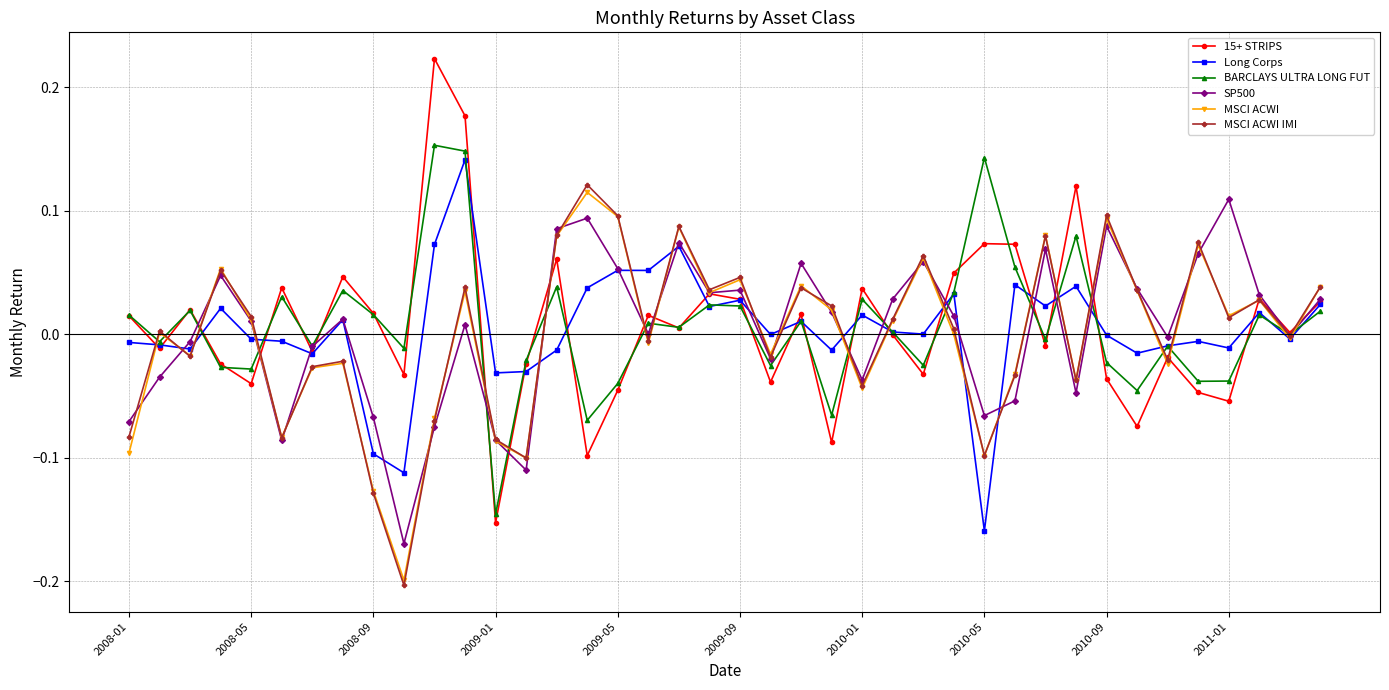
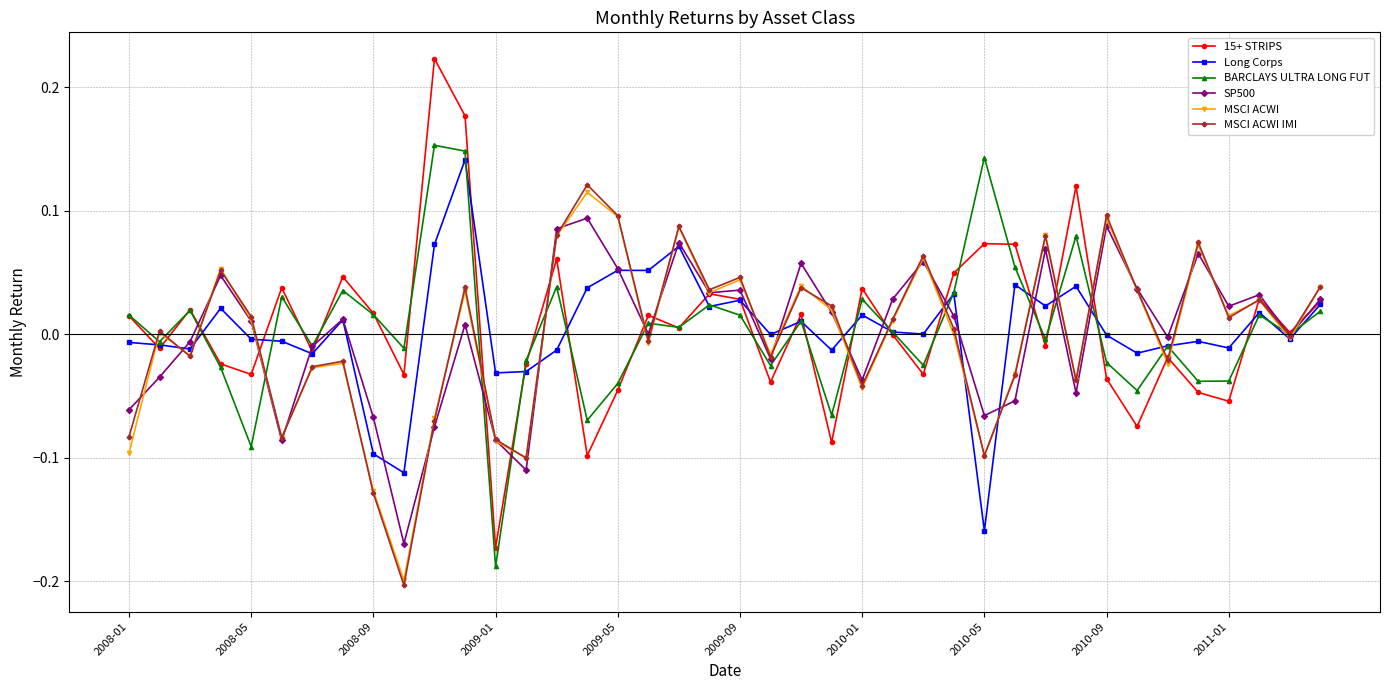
  {
    "15+ STRIPS": {
-     "2008-05": -0.040,
-     "2009-01": -0.153,
+     "2008-05": -0.033,
+     "2009-01": -0.173,
      "2009-05": -0.045,
      "2010-01": 0.037,
      "2010-05": 0.073,
      "2010-09": -0.036,
      "2011-01": -0.054
    },
    "Long Corps": {
      "2008-01": -0.007,
      "2008-05": -0.004,
      "2008-09": -0.097,
      "2009-01": -0.031,
      "2010-01": 0.016,
      "2010-05": -0.159,
      "2010-09": -0.001,
      "2011-01": -0.011
    },
    "BARCLAYS ULTRA LONG FUT": {
-     "2008-05": -0.028,
-     "2009-01": -0.146,
+     "2008-05": -0.091,
+     "2009-01": -0.188,
      "2009-05": -0.040,
-     "2009-09": 0.023,
+     "2009-09": 0.015,
      "2010-01": 0.028,
      "2010-05": 0.143,
      "2010-09": -0.023,
      "2011-01": -0.038
    },
    "SP500": {
-     "2008-01": -0.071,
+     "2008-01": -0.061,
      "2008-09": -0.067,
      "2009-09": 0.036,
      "2010-01": -0.037,
      "2010-05": -0.066,
      "2010-09": 0.088,
-     "2011-01": 0.109
+     "2011-01": 0.023
    },
    "MSCI ACWI": {
      "2008-01": -0.096,
      "2010-01": -0.044,
      "2010-09": 0.094
    },
    "MSCI ACWI IMI": {
      "2008-01": -0.083,
      "2008-05": 0.014,
      "2010-01": -0.042,
      "2010-09": 0.096
    }
  }
